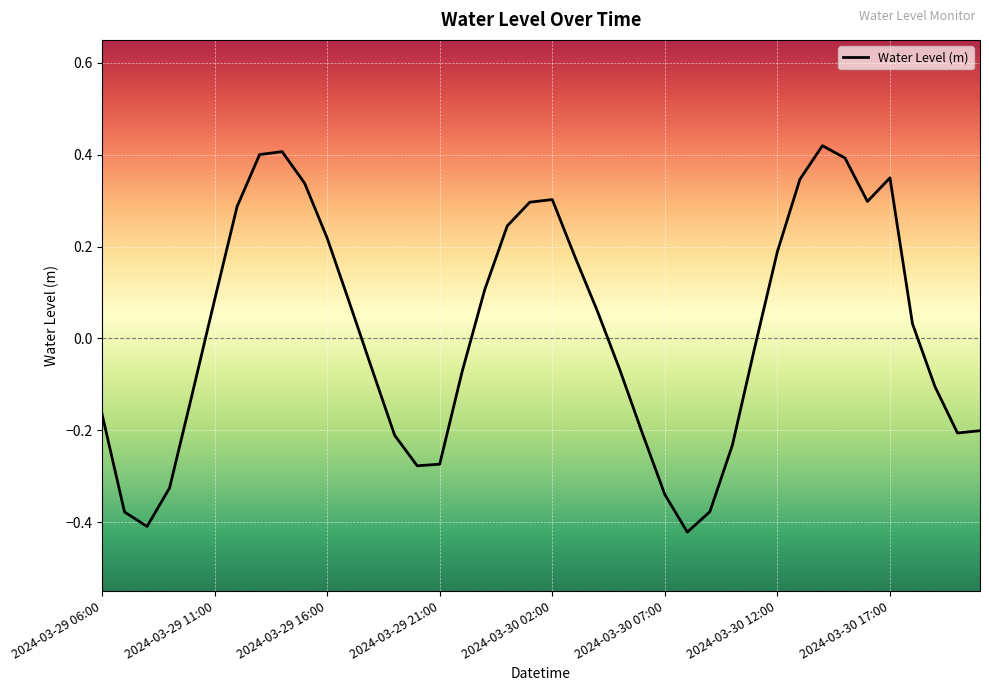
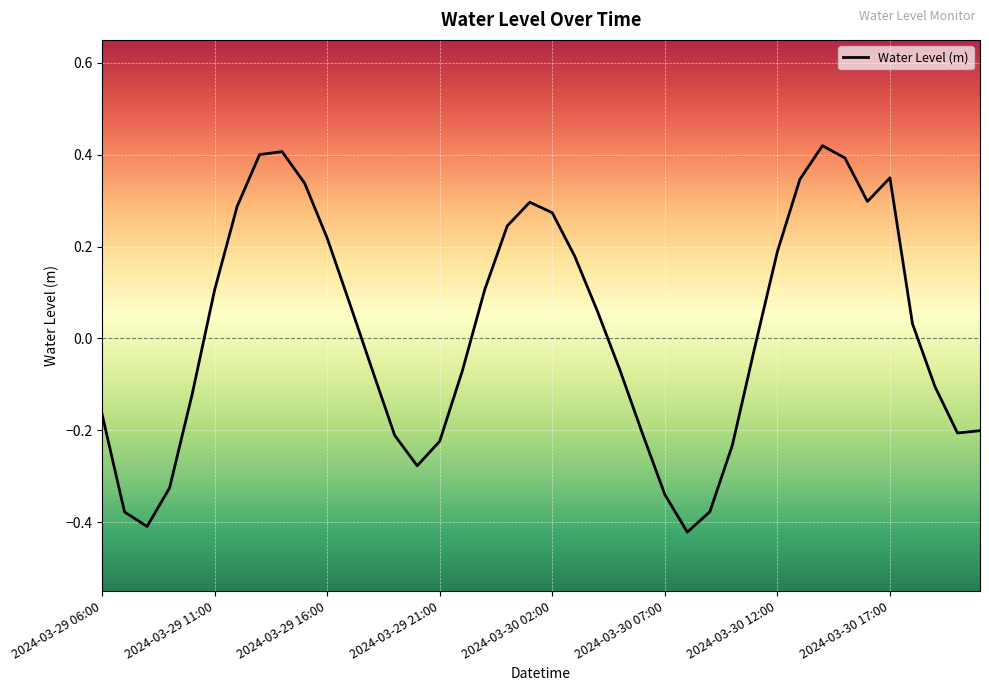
  {
    "2024-03-29 06:00": -0.16,
-   "2024-03-29 11:00": 0.08,
+   "2024-03-29 11:00": 0.11,
    "2024-03-29 16:00": 0.22,
-   "2024-03-29 21:00": -0.27,
-   "2024-03-30 02:00": 0.30,
+   "2024-03-29 21:00": -0.22,
+   "2024-03-30 02:00": 0.27,
    "2024-03-30 07:00": -0.34,
    "2024-03-30 12:00": 0.19,
    "2024-03-30 17:00": 0.35
  }
